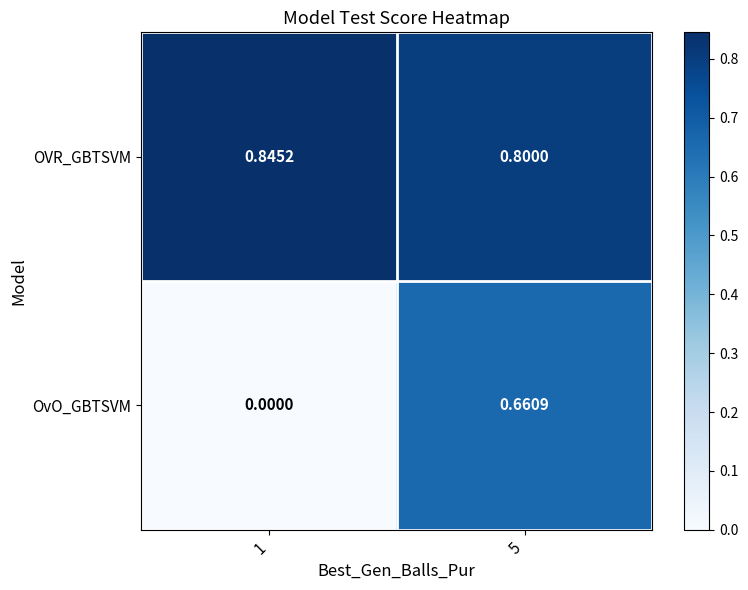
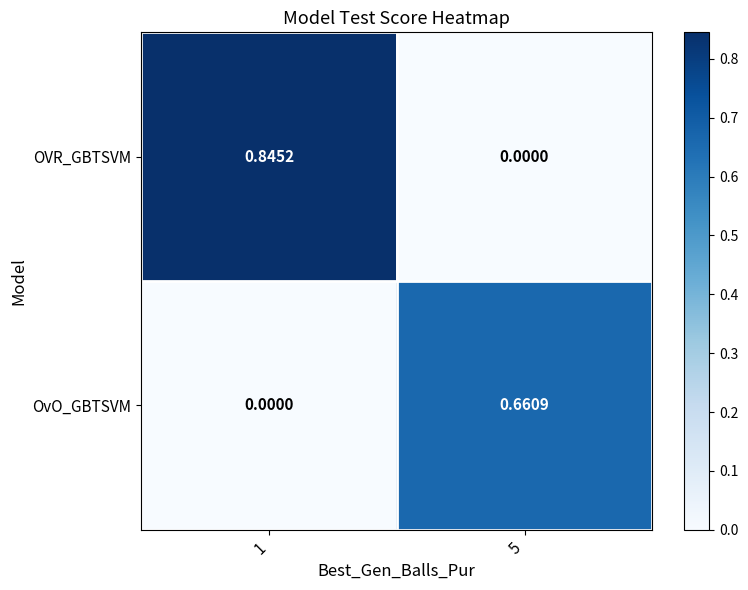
  {
    "OVR_GBTSVM": {
      "1": 0.8452,
-     "5": 0.8000
+     "5": 0.0000
    },
    "OvO_GBTSVM": {
      "1": 0.0000,
      "5": 0.6609
    }
  }
